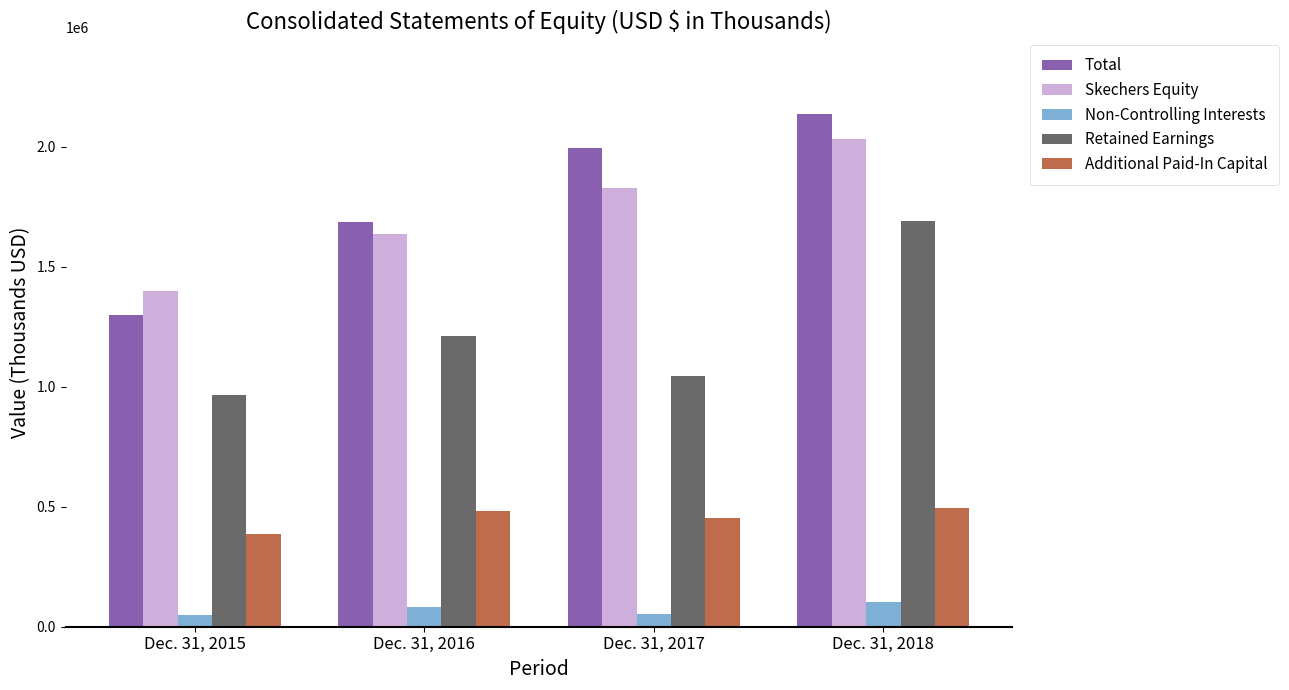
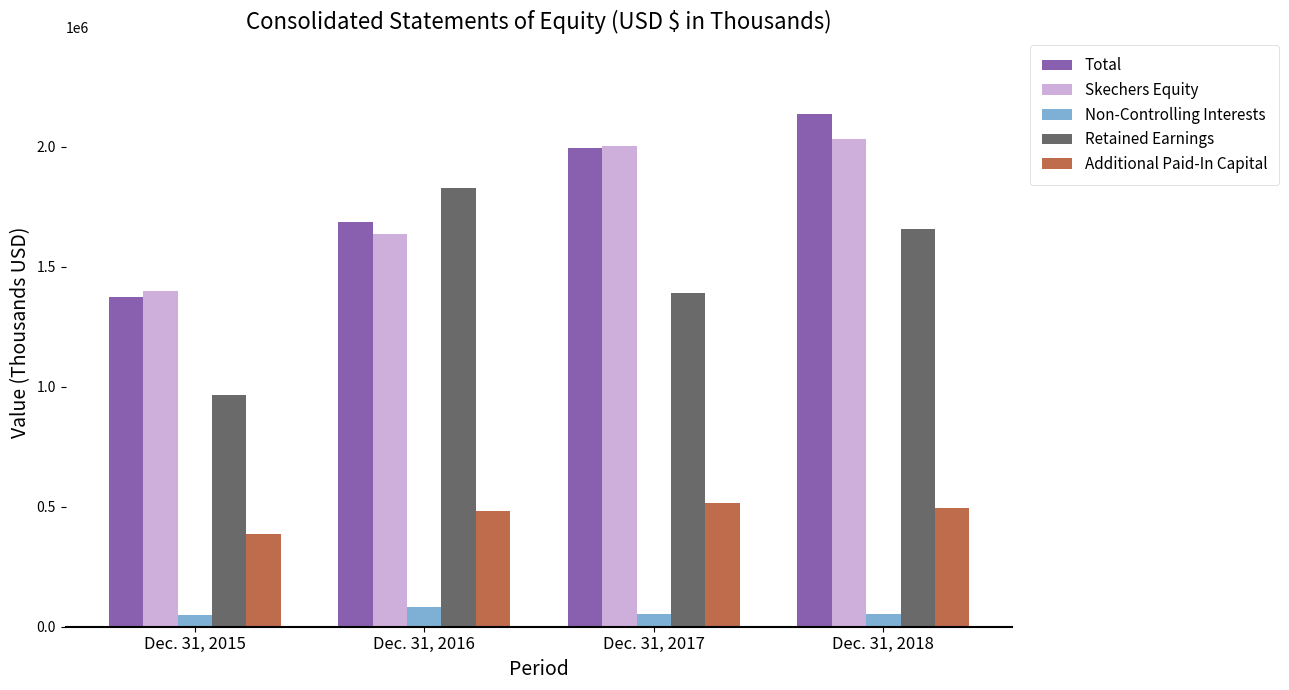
  {
    "Total": {
-     "Dec. 31, 2015": 1300000,
+     "Dec. 31, 2015": 1380000,
      "Dec. 31, 2016": 1690000,
      "Dec. 31, 2017": 1990000,
      "Dec. 31, 2018": 2140000
    },
    "Skechers Equity": {
      "Dec. 31, 2015": 1400000,
      "Dec. 31, 2016": 1640000,
-     "Dec. 31, 2017": 1830000,
+     "Dec. 31, 2017": 2000000,
      "Dec. 31, 2018": 2030000
    },
    "Non-Controlling Interests": {
      "Dec. 31, 2015": 50000,
      "Dec. 31, 2016": 80000,
      "Dec. 31, 2017": 50000,
-     "Dec. 31, 2018": 100000
+     "Dec. 31, 2018": 50000
    },
    "Retained Earnings": {
      "Dec. 31, 2015": 970000,
-     "Dec. 31, 2016": 1210000,
-     "Dec. 31, 2017": 1040000,
-     "Dec. 31, 2018": 1690000
+     "Dec. 31, 2016": 1830000,
+     "Dec. 31, 2017": 1390000,
+     "Dec. 31, 2018": 1660000
    },
    "Additional Paid-In Capital": {
      "Dec. 31, 2015": 390000,
      "Dec. 31, 2016": 480000,
-     "Dec. 31, 2017": 450000,
+     "Dec. 31, 2017": 520000,
      "Dec. 31, 2018": 500000
    }
  }
